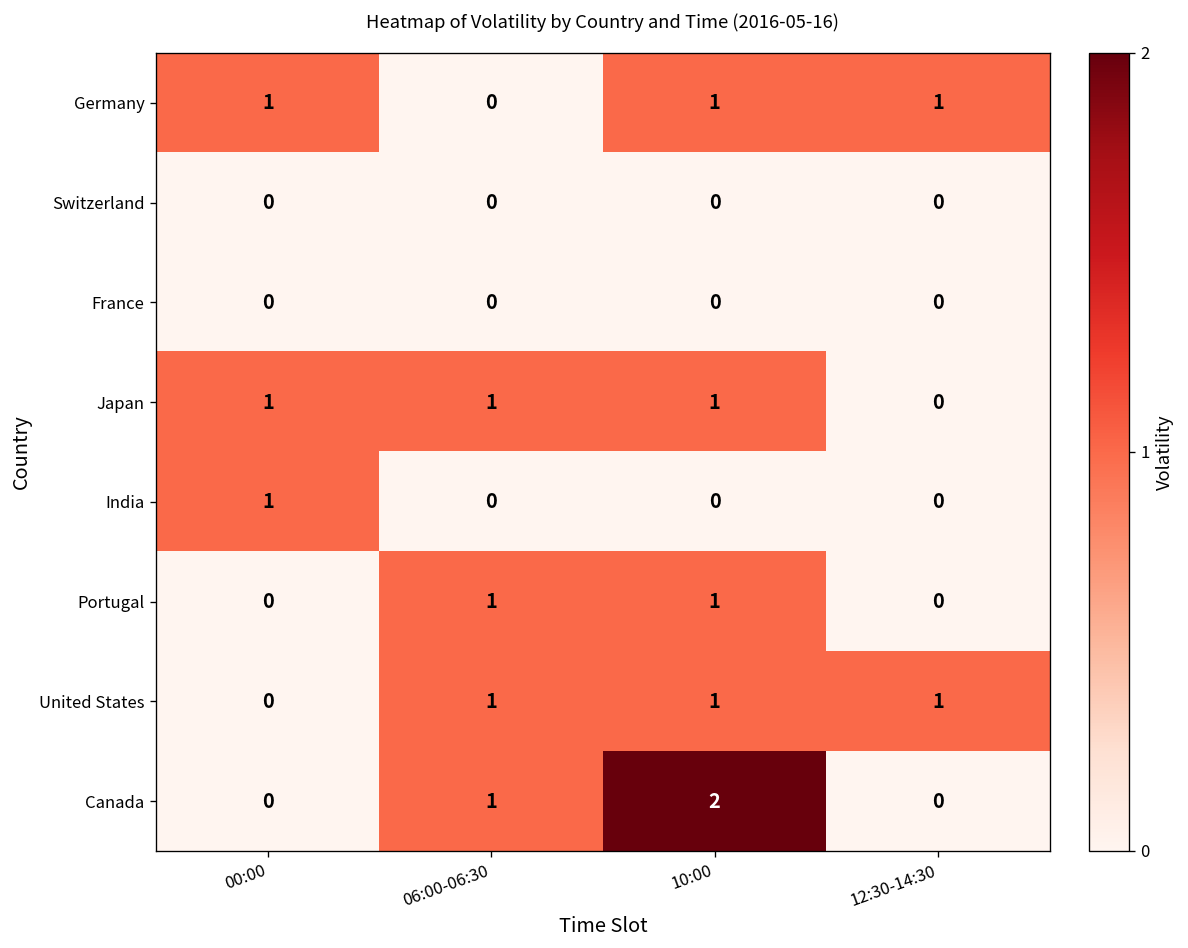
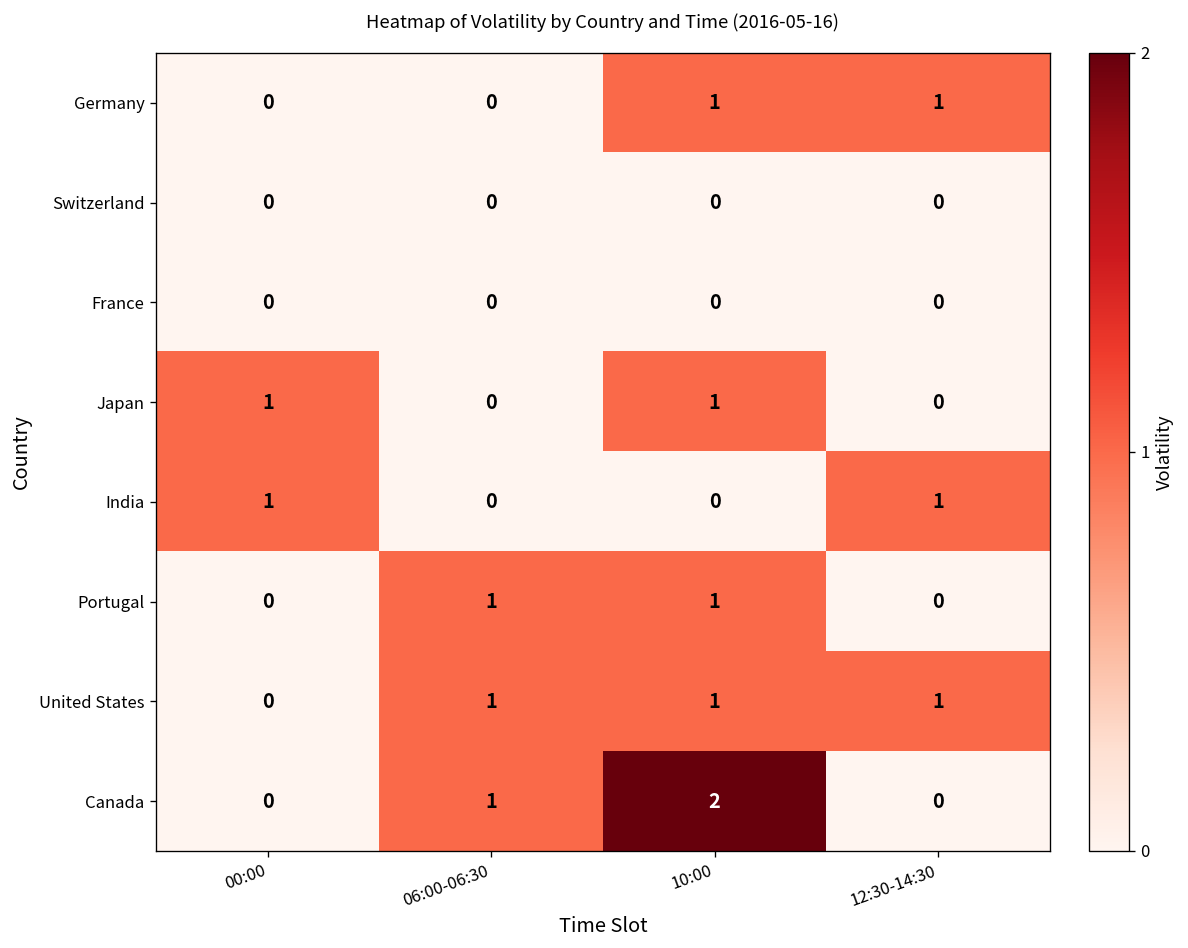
  {
    "Germany": {
-     "00:00": 1,
+     "00:00": 0,
      "06:00-06:30": 0,
      "10:00": 1,
      "12:30-14:30": 1
    },
    "Switzerland": {
      "00:00": 0,
      "06:00-06:30": 0,
      "10:00": 0,
      "12:30-14:30": 0
    },
    "France": {
      "00:00": 0,
      "06:00-06:30": 0,
      "10:00": 0,
      "12:30-14:30": 0
    },
    "Japan": {
      "00:00": 1,
-     "06:00-06:30": 1,
+     "06:00-06:30": 0,
      "10:00": 1,
      "12:30-14:30": 0
    },
    "India": {
      "00:00": 1,
      "06:00-06:30": 0,
      "10:00": 0,
-     "12:30-14:30": 0
+     "12:30-14:30": 1
    },
    "Portugal": {
      "00:00": 0,
      "06:00-06:30": 1,
      "10:00": 1,
      "12:30-14:30": 0
    },
    "United States": {
      "00:00": 0,
      "06:00-06:30": 1,
      "10:00": 1,
      "12:30-14:30": 1
    },
    "Canada": {
      "00:00": 0,
      "06:00-06:30": 1,
      "10:00": 2,
      "12:30-14:30": 0
    }
  }
